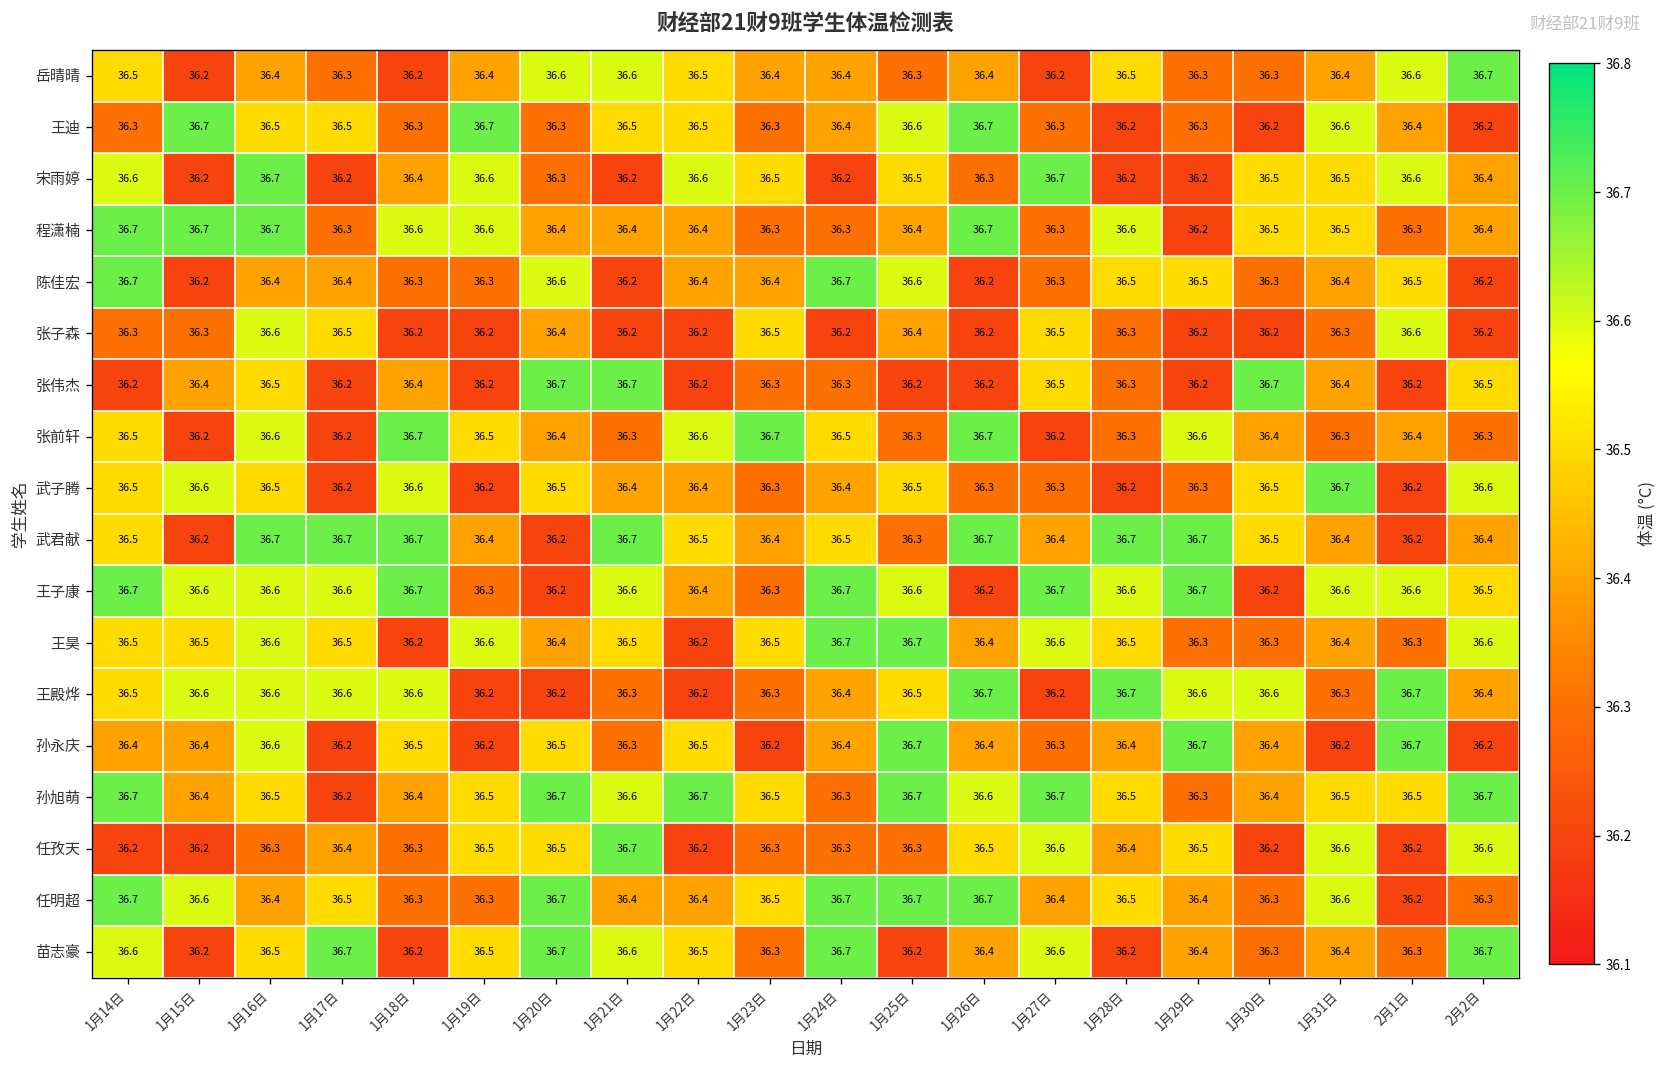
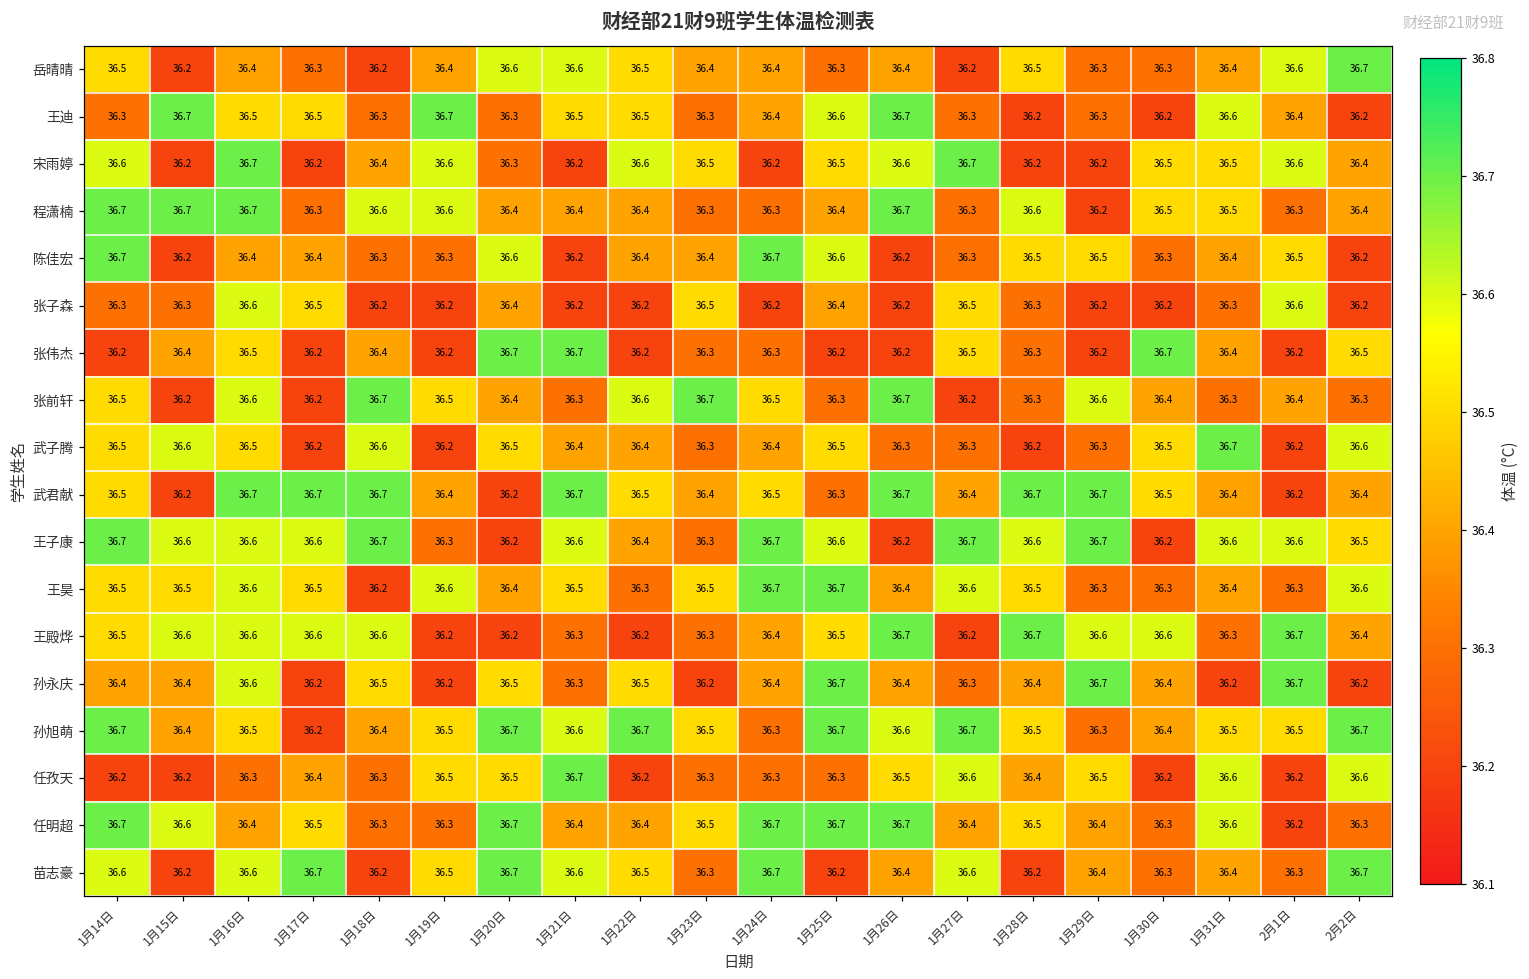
  {
    "宋雨婷": {
      "1月14日": 36.6,
      "1月15日": 36.2,
      "1月16日": 36.7,
      "1月17日": 36.2,
      "1月18日": 36.4,
      "1月19日": 36.6,
      "1月20日": 36.3,
      "1月21日": 36.2,
      "1月22日": 36.6,
      "1月23日": 36.5,
      "1月24日": 36.2,
      "1月25日": 36.5,
-     "1月26日": 36.3,
+     "1月26日": 36.6,
      "1月27日": 36.7,
      "1月28日": 36.2,
      "1月29日": 36.2,
      "1月30日": 36.5,
      "1月31日": 36.5,
      "2月1日": 36.6,
      "2月2日": 36.4
    },
    "王昊": {
      "1月14日": 36.5,
      "1月15日": 36.5,
      "1月16日": 36.6,
      "1月17日": 36.5,
      "1月18日": 36.2,
      "1月19日": 36.6,
      "1月20日": 36.4,
      "1月21日": 36.5,
-     "1月22日": 36.2,
+     "1月22日": 36.3,
      "1月23日": 36.5,
      "1月24日": 36.7,
      "1月25日": 36.7,
      "1月26日": 36.4,
      "1月27日": 36.6,
      "1月28日": 36.5,
      "1月29日": 36.3,
      "1月30日": 36.3,
      "1月31日": 36.4,
      "2月1日": 36.3,
      "2月2日": 36.6
    },
    "苗志豪": {
      "1月14日": 36.6,
      "1月15日": 36.2,
-     "1月16日": 36.5,
+     "1月16日": 36.6,
      "1月17日": 36.7,
      "1月18日": 36.2,
      "1月19日": 36.5,
      "1月20日": 36.7,
      "1月21日": 36.6,
      "1月22日": 36.5,
      "1月23日": 36.3,
      "1月24日": 36.7,
      "1月25日": 36.2,
      "1月26日": 36.4,
      "1月27日": 36.6,
      "1月28日": 36.2,
      "1月29日": 36.4,
      "1月30日": 36.3,
      "1月31日": 36.4,
      "2月1日": 36.3,
      "2月2日": 36.7
    }
  }
